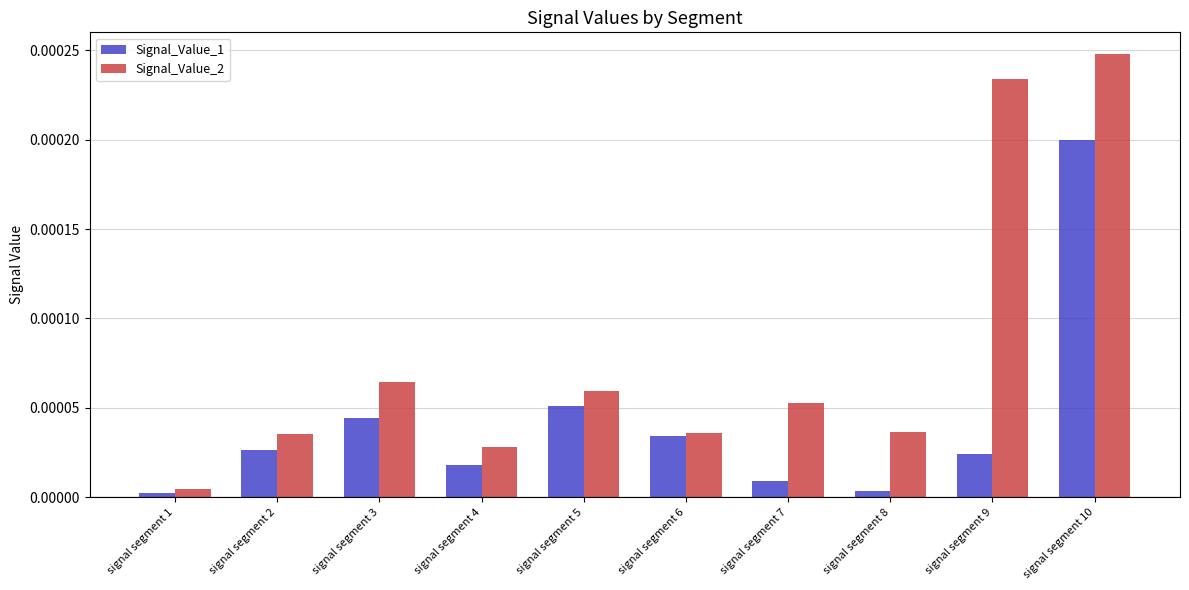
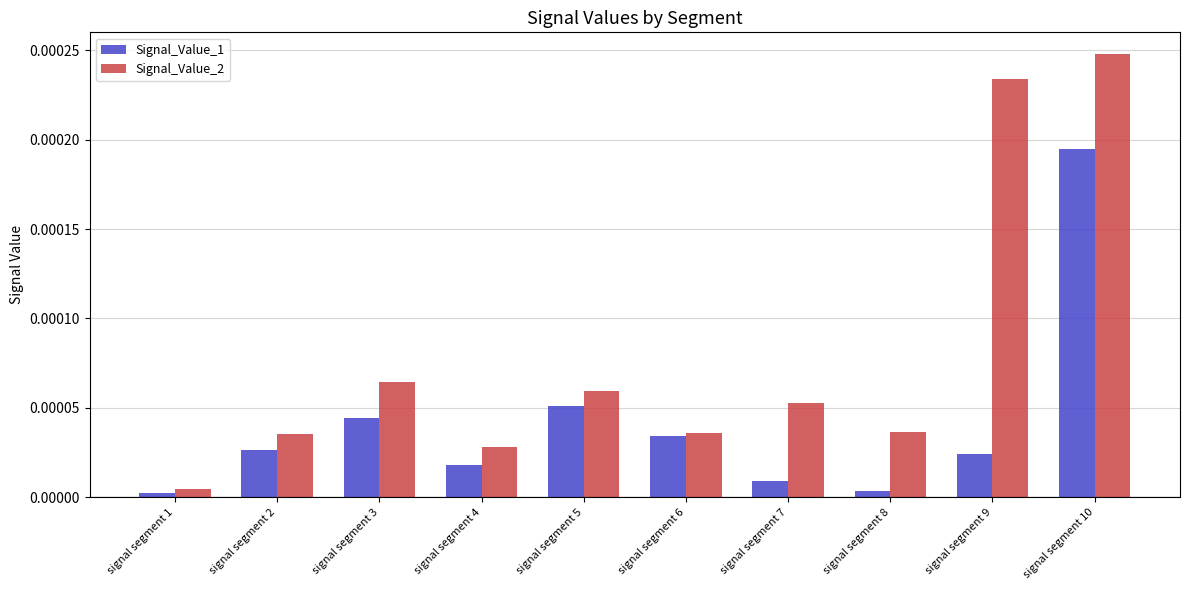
  {
    "Signal_Value_1": {
      "signal segment 1": 0.000002,
      "signal segment 2": 0.000027,
      "signal segment 3": 0.000044,
      "signal segment 4": 0.000018,
      "signal segment 5": 0.000051,
      "signal segment 6": 0.000034,
      "signal segment 7": 0.000009,
      "signal segment 8": 0.000004,
      "signal segment 9": 0.000024,
-     "signal segment 10": 0.000200
+     "signal segment 10": 0.000195
    },
    "Signal_Value_2": {
      "signal segment 1": 0.000005,
      "signal segment 2": 0.000036,
      "signal segment 3": 0.000064,
      "signal segment 4": 0.000028,
      "signal segment 5": 0.000059,
      "signal segment 6": 0.000036,
      "signal segment 7": 0.000052,
      "signal segment 8": 0.000036,
      "signal segment 9": 0.000234,
      "signal segment 10": 0.000248
    }
  }
